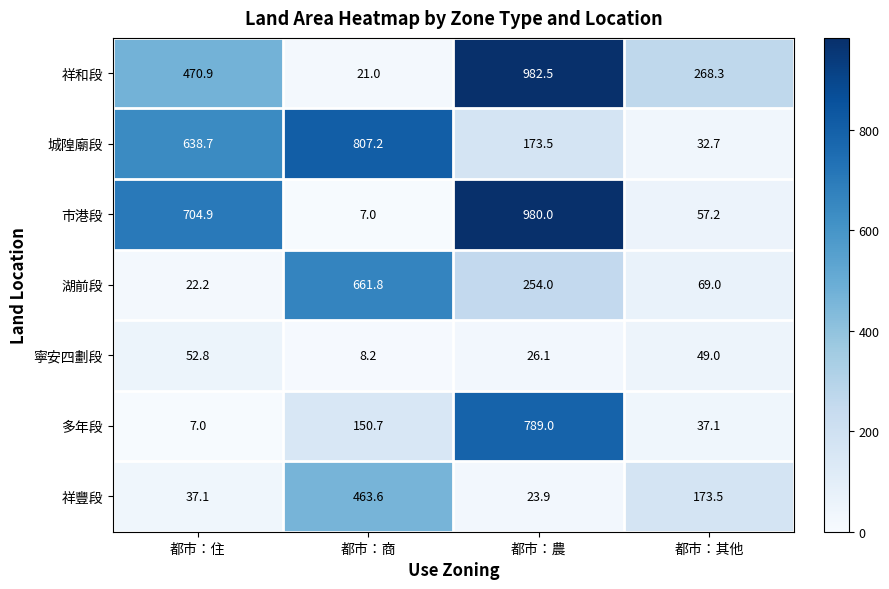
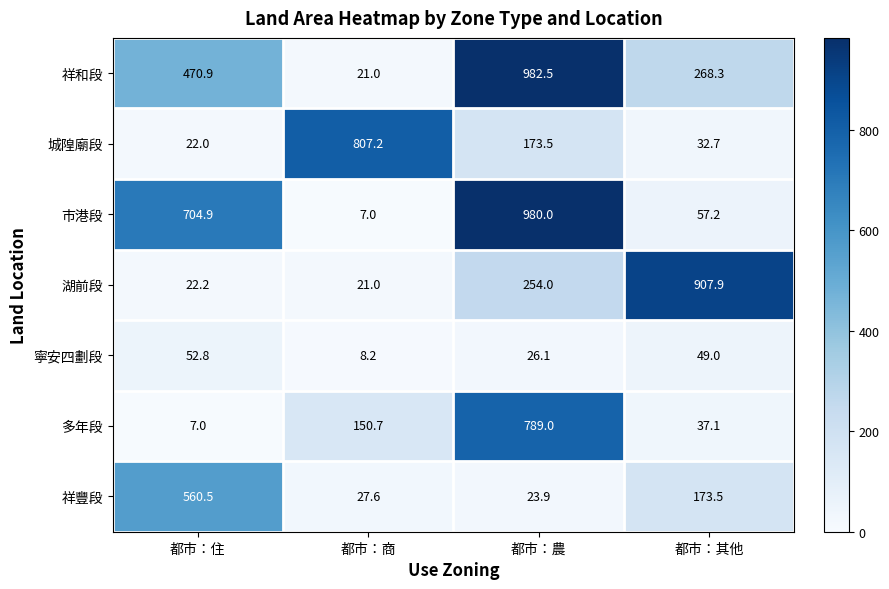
  {
    "祥和段": {
      "都市：住": 470.9,
      "都市：商": 21.0,
      "都市：農": 982.5,
      "都市：其他": 268.3
    },
    "城隍廟段": {
-     "都市：住": 638.7,
+     "都市：住": 22.0,
      "都市：商": 807.2,
      "都市：農": 173.5,
      "都市：其他": 32.7
    },
    "市港段": {
      "都市：住": 704.9,
      "都市：商": 7.0,
      "都市：農": 980.0,
      "都市：其他": 57.2
    },
    "湖前段": {
      "都市：住": 22.2,
-     "都市：商": 661.8,
+     "都市：商": 21.0,
      "都市：農": 254.0,
-     "都市：其他": 69.0
+     "都市：其他": 907.9
    },
    "寧安四劃段": {
      "都市：住": 52.8,
      "都市：商": 8.2,
      "都市：農": 26.1,
      "都市：其他": 49.0
    },
    "多年段": {
      "都市：住": 7.0,
      "都市：商": 150.7,
      "都市：農": 789.0,
      "都市：其他": 37.1
    },
    "祥豐段": {
-     "都市：住": 37.1,
-     "都市：商": 463.6,
+     "都市：住": 560.5,
+     "都市：商": 27.6,
      "都市：農": 23.9,
      "都市：其他": 173.5
    }
  }
